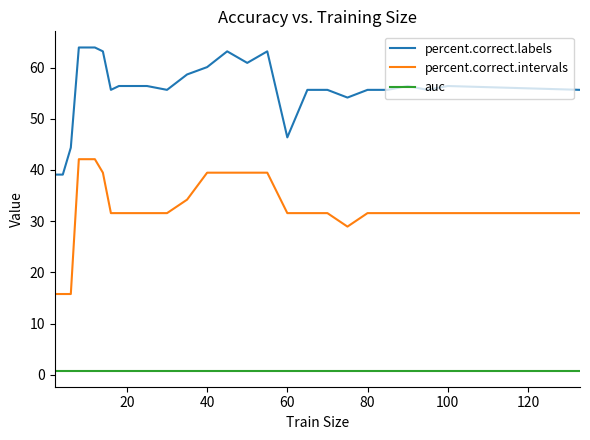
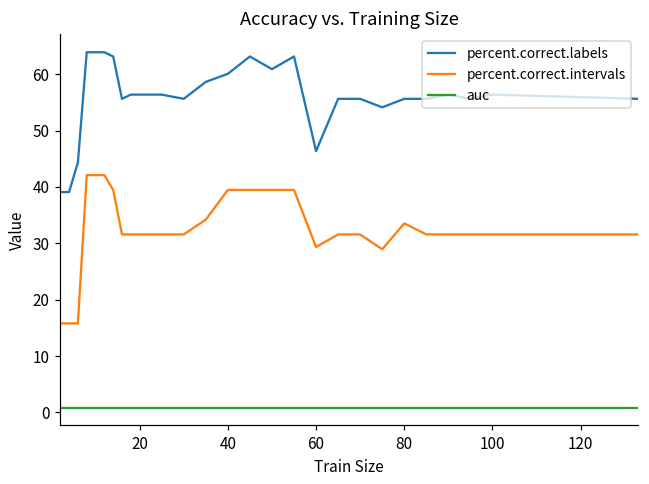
  {
    "percent.correct.labels": {
      "20": 56,
      "40": 60,
      "60": 46,
      "80": 56
    },
    "percent.correct.intervals": {
      "20": 32,
      "40": 39,
-     "60": 32,
-     "80": 32,
+     "60": 29,
+     "80": 34,
      "100": 32
    },
    "auc": {
      "20": 1,
      "40": 1,
      "60": 1,
      "80": 1,
      "100": 1
    }
  }
